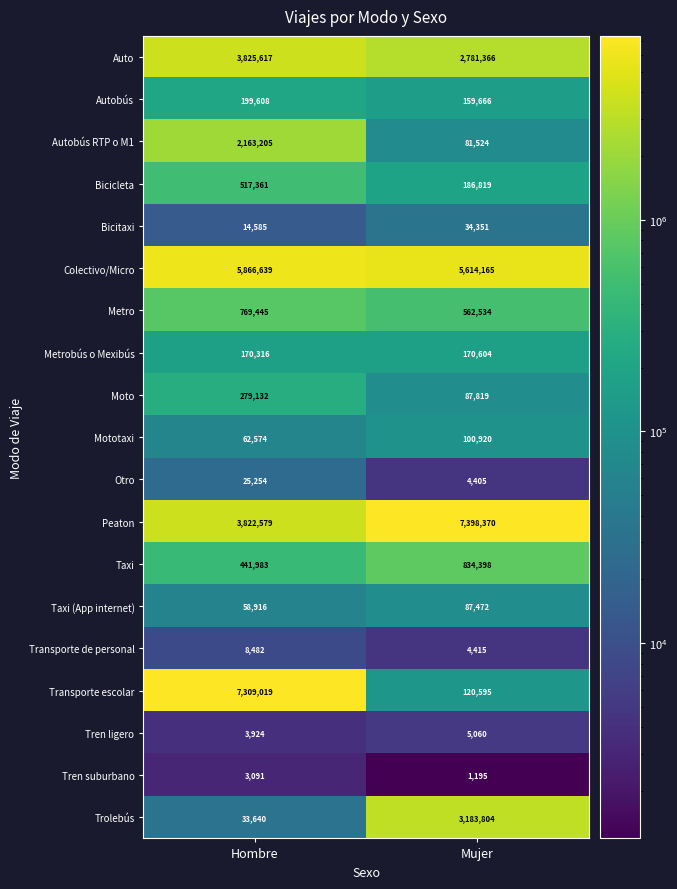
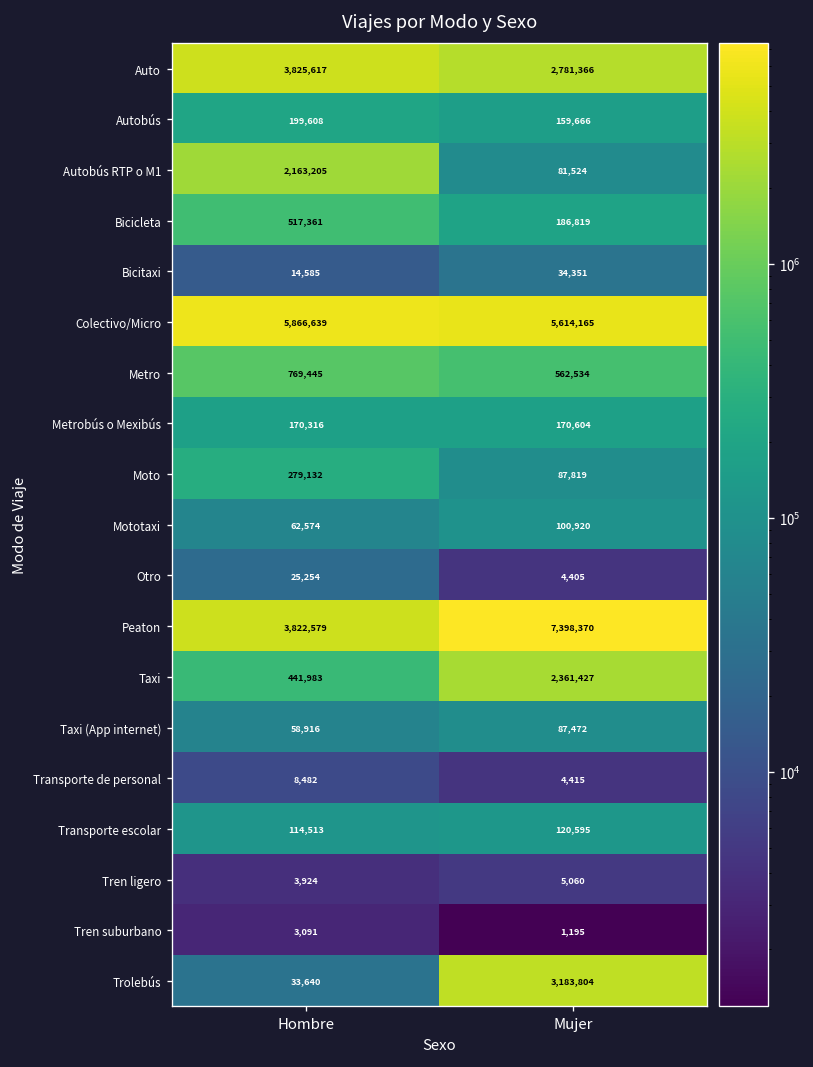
  {
    "Auto": {
      "Hombre": "3,825,617",
      "Mujer": "2,781,366"
    },
    "Autobús": {
      "Hombre": "199,608",
      "Mujer": "159,666"
    },
    "Autobús RTP o M1": {
      "Hombre": "2,163,205",
      "Mujer": "81,524"
    },
    "Bicicleta": {
      "Hombre": "517,361",
      "Mujer": "186,819"
    },
    "Bicitaxi": {
      "Hombre": "14,585",
      "Mujer": "34,351"
    },
    "Colectivo/Micro": {
      "Hombre": "5,866,639",
      "Mujer": "5,614,165"
    },
    "Metro": {
      "Hombre": "769,445",
      "Mujer": "562,534"
    },
    "Metrobús o Mexibús": {
      "Hombre": "170,316",
      "Mujer": "170,604"
    },
    "Moto": {
      "Hombre": "279,132",
      "Mujer": "87,819"
    },
    "Mototaxi": {
      "Hombre": "62,574",
      "Mujer": "100,920"
    },
    "Otro": {
      "Hombre": "25,254",
      "Mujer": "4,405"
    },
    "Peaton": {
      "Hombre": "3,822,579",
      "Mujer": "7,398,370"
    },
    "Taxi": {
      "Hombre": "441,983",
-     "Mujer": "834,398"
+     "Mujer": "2,361,427"
    },
    "Taxi (App internet)": {
      "Hombre": "58,916",
      "Mujer": "87,472"
    },
    "Transporte de personal": {
      "Hombre": "8,482",
      "Mujer": "4,415"
    },
    "Transporte escolar": {
-     "Hombre": "7,309,019",
+     "Hombre": "114,513",
      "Mujer": "120,595"
    },
    "Tren ligero": {
      "Hombre": "3,924",
      "Mujer": "5,060"
    },
    "Tren suburbano": {
      "Hombre": "3,091",
      "Mujer": "1,195"
    },
    "Trolebús": {
      "Hombre": "33,640",
      "Mujer": "3,183,804"
    }
  }
